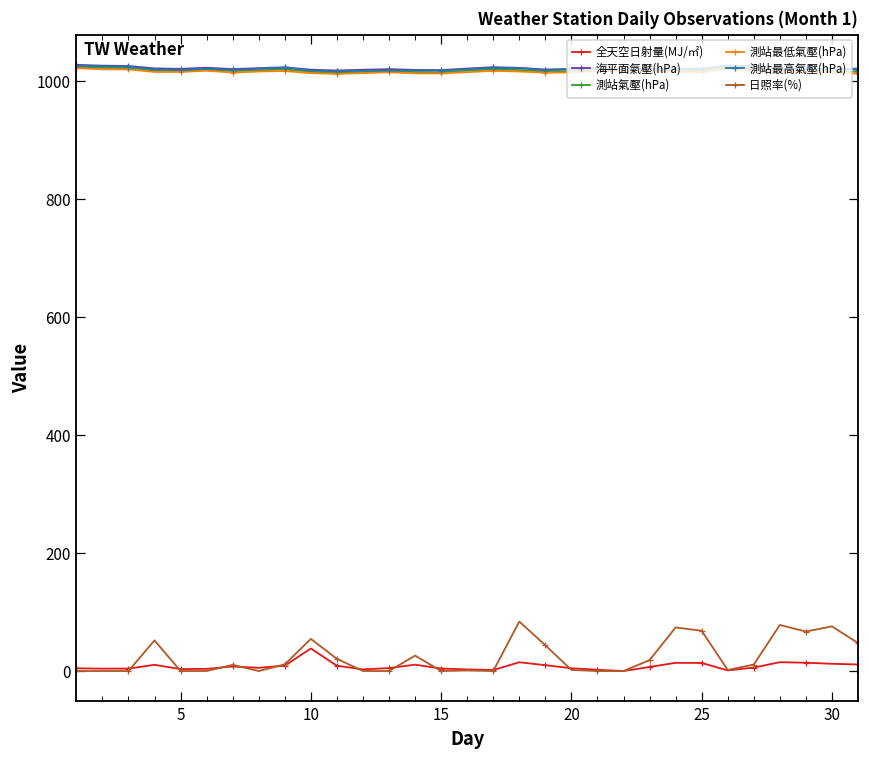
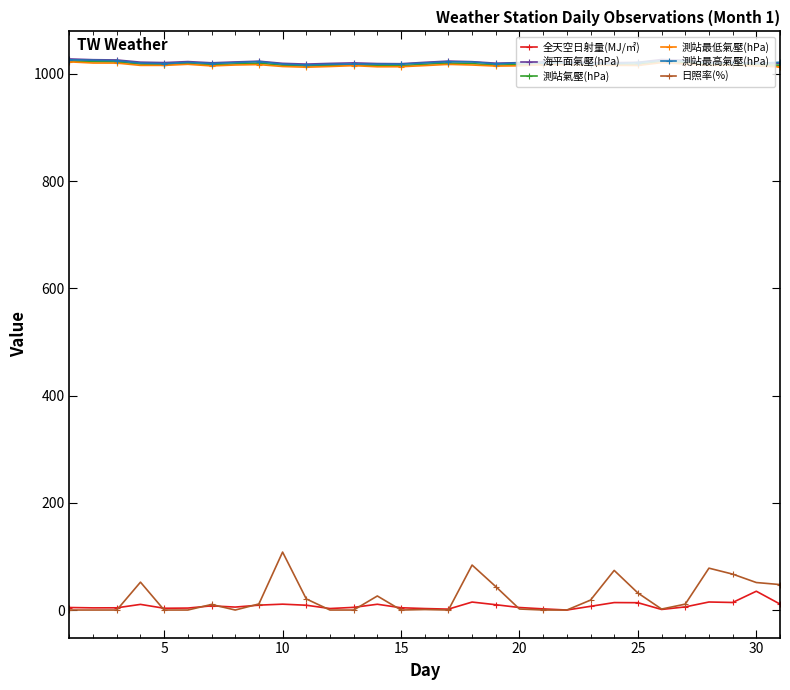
  {
    "全天空日射量(MJ/㎡)": {
-     "10": 40,
+     "10": 10,
      "25": 10,
-     "30": 10
+     "30": 40
    },
    "日照率(%)": {
-     "10": 50,
-     "25": 70,
-     "30": 80
+     "10": 110,
+     "25": 30,
+     "30": 50
    }
  }
